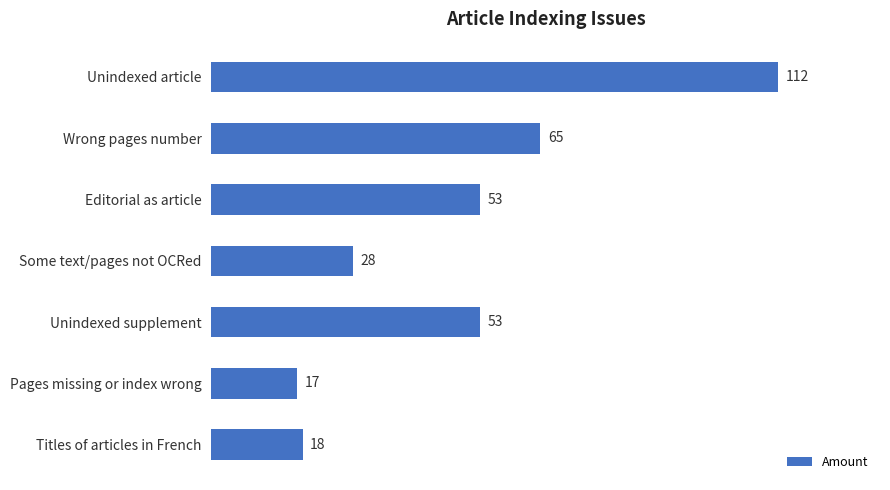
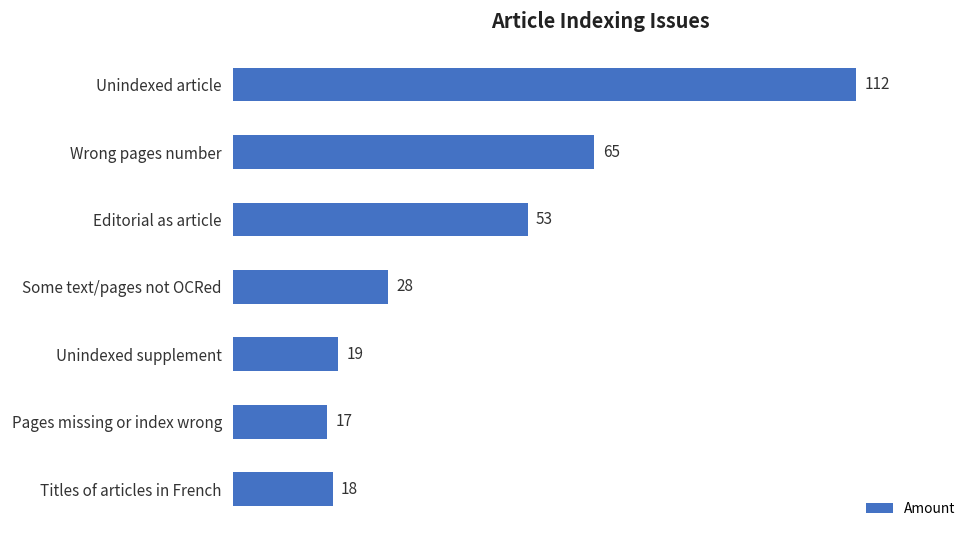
  {
    "Unindexed article": 112,
    "Wrong pages number": 65,
    "Editorial as article": 53,
    "Some text/pages not OCRed": 28,
-   "Unindexed supplement": 53,
+   "Unindexed supplement": 19,
    "Pages missing or index wrong": 17,
    "Titles of articles in French": 18
  }
